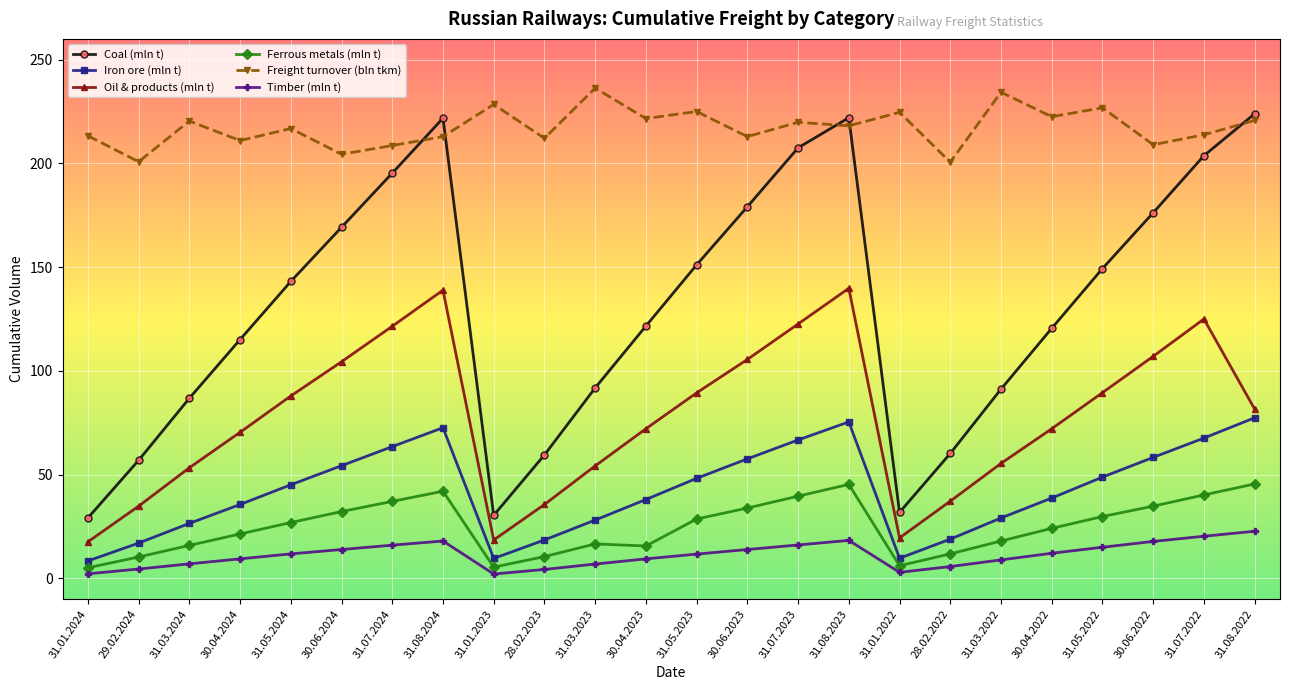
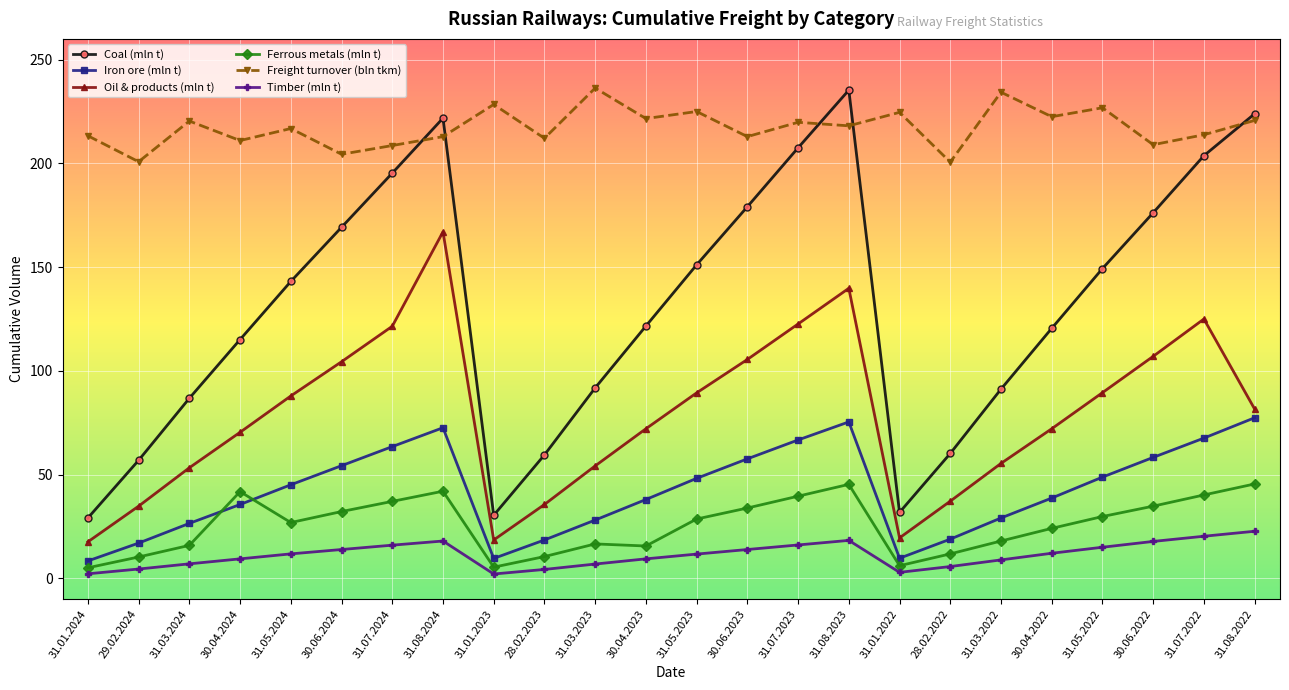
  {
    "Coal (mln t)": {
      "31.01.2024": 29,
      "29.02.2024": 57,
      "31.03.2024": 87,
      "30.04.2024": 115,
      "31.05.2024": 143,
      "30.06.2024": 169,
      "31.07.2024": 195,
      "31.08.2024": 222,
      "31.01.2023": 30,
      "28.02.2023": 60,
      "31.03.2023": 92,
      "30.04.2023": 122,
      "31.05.2023": 151,
      "30.06.2023": 179,
      "31.07.2023": 208,
-     "31.08.2023": 222,
+     "31.08.2023": 235,
      "31.01.2022": 32,
      "28.02.2022": 60,
      "31.03.2022": 91,
      "30.04.2022": 121,
      "31.05.2022": 149,
      "30.06.2022": 176,
      "31.07.2022": 204,
      "31.08.2022": 224
    },
    "Oil & products (mln t)": {
      "31.01.2024": 18,
      "29.02.2024": 35,
      "31.03.2024": 53,
      "30.04.2024": 70,
      "31.05.2024": 88,
      "30.06.2024": 104,
      "31.07.2024": 122,
-     "31.08.2024": 139,
+     "31.08.2024": 167,
      "31.01.2023": 19,
      "28.02.2023": 36,
      "31.03.2023": 54,
      "30.04.2023": 72,
      "31.05.2023": 89,
      "30.06.2023": 106,
      "31.07.2023": 123,
      "31.08.2023": 140,
      "31.01.2022": 20,
      "28.02.2022": 37,
      "31.03.2022": 55,
      "30.04.2022": 72,
      "31.05.2022": 90,
      "30.06.2022": 107,
      "31.07.2022": 125,
      "31.08.2022": 82
    },
    "Ferrous metals (mln t)": {
      "31.01.2024": 5,
      "29.02.2024": 10,
      "31.03.2024": 16,
-     "30.04.2024": 21,
+     "30.04.2024": 42,
      "31.05.2024": 27,
      "30.06.2024": 32,
      "31.07.2024": 37,
      "31.08.2024": 42,
      "31.01.2023": 5,
      "28.02.2023": 11,
      "31.03.2023": 17,
      "30.04.2023": 16,
      "31.05.2023": 29,
      "30.06.2023": 34,
      "31.07.2023": 40,
      "31.08.2023": 45,
      "31.01.2022": 6,
      "28.02.2022": 12,
      "31.03.2022": 18,
      "30.04.2022": 24,
      "31.05.2022": 30,
      "30.06.2022": 35,
      "31.07.2022": 40,
      "31.08.2022": 46
    },
    "Freight turnover (bln tkm)": {
      "31.01.2024": 213,
      "29.02.2024": 201,
      "31.03.2024": 220,
      "30.04.2024": 211,
      "31.05.2024": 217,
      "30.06.2024": 204,
      "31.07.2024": 209,
      "31.08.2024": 213,
      "31.01.2023": 228,
      "28.02.2023": 212,
      "31.03.2023": 236,
      "30.04.2023": 222,
      "31.05.2023": 225,
      "30.06.2023": 213,
      "31.07.2023": 220,
      "31.08.2023": 218,
      "31.01.2022": 225,
      "28.02.2022": 201,
      "31.03.2022": 234,
      "30.04.2022": 223,
      "31.05.2022": 227,
      "30.06.2022": 209,
      "31.07.2022": 214,
      "31.08.2022": 221
    }
  }
